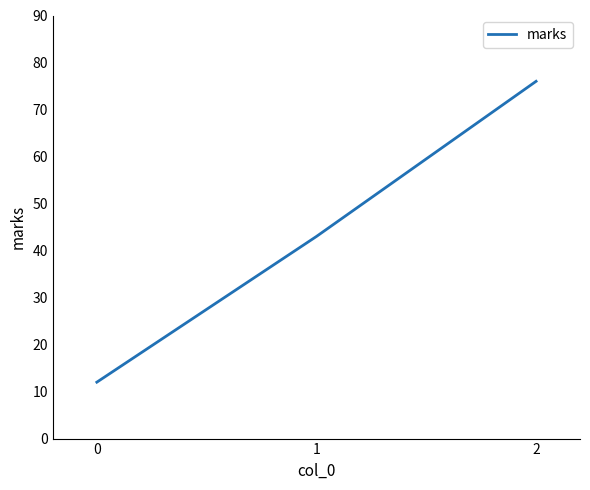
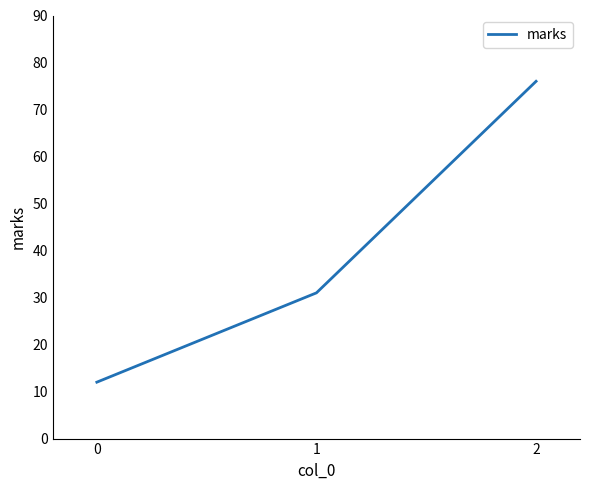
  {
    "0": 12,
-   "1": 43,
+   "1": 31,
    "2": 76
  }
